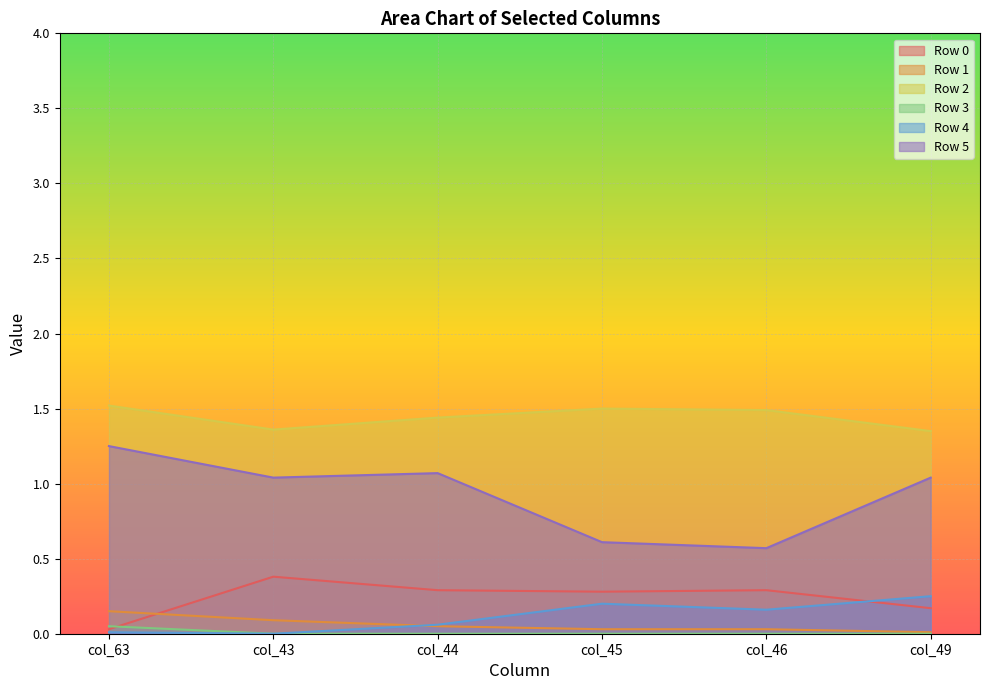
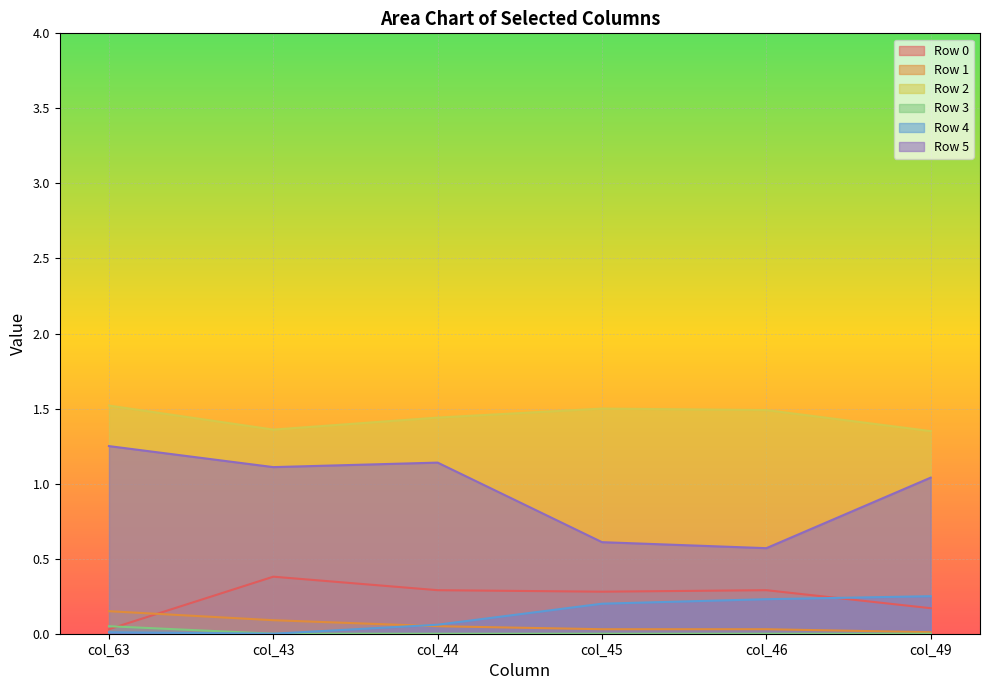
  {
    "Row 3": {
      "col_63": 0.05,
      "col_44": 0.00,
      "col_45": 0.00,
      "col_46": 0.00
    },
    "Row 4": {
      "col_63": 0.01,
      "col_45": 0.20,
-     "col_46": 0.16,
+     "col_46": 0.23,
      "col_49": 0.25
    },
    "Row 5": {
      "col_63": 1.25,
-     "col_43": 1.04,
-     "col_44": 1.07,
+     "col_43": 1.11,
+     "col_44": 1.14,
      "col_45": 0.61,
      "col_46": 0.57,
      "col_49": 1.04
    }
  }
